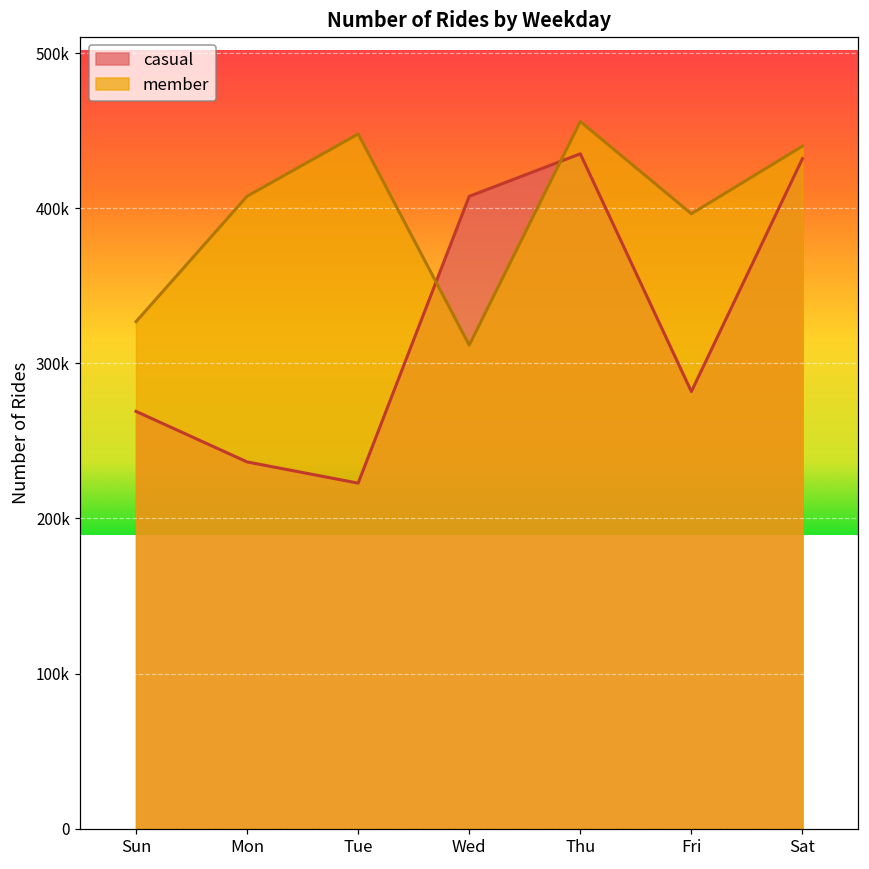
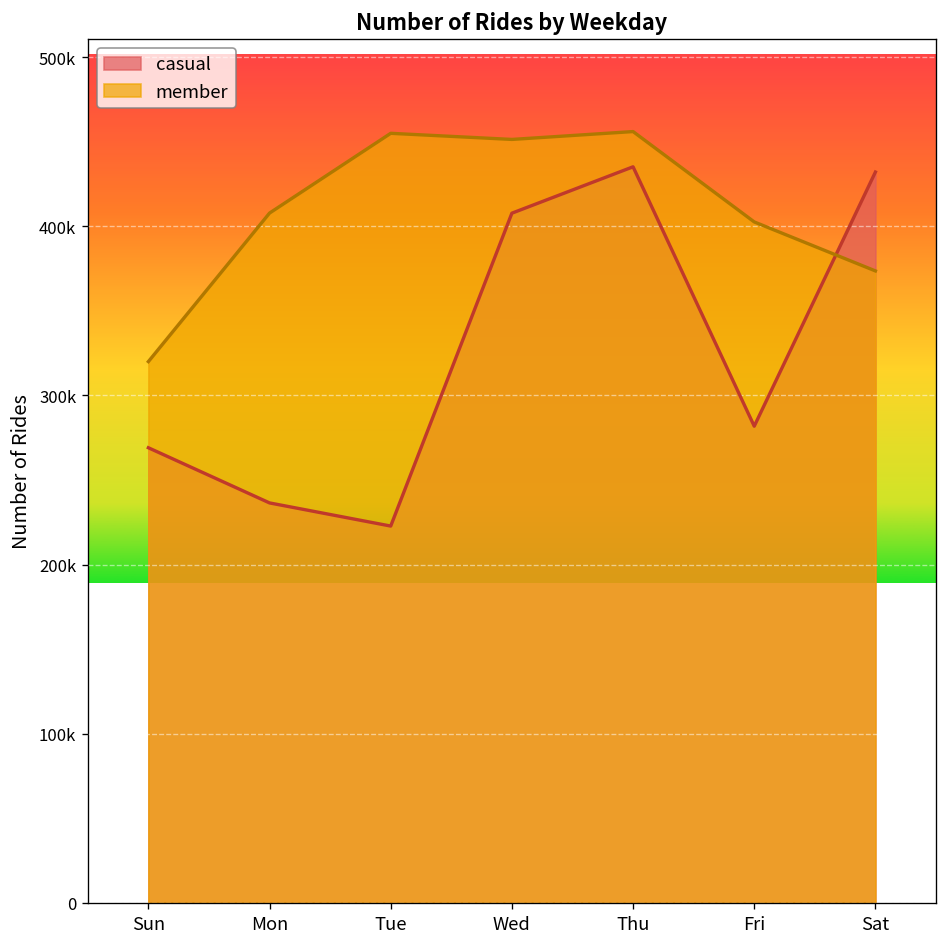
  {
    "casual": {
      "Sun": 269000,
      "Mon": 236000,
      "Tue": 223000,
      "Wed": 408000,
      "Thu": 435000,
      "Fri": 282000,
      "Sat": 432000
    },
    "member": {
-     "Sun": 327000,
+     "Sun": 320000,
      "Mon": 408000,
-     "Tue": 448000,
-     "Wed": 312000,
+     "Tue": 455000,
+     "Wed": 451000,
      "Thu": 456000,
-     "Fri": 396000,
-     "Sat": 440000
+     "Fri": 403000,
+     "Sat": 374000
    }
  }
